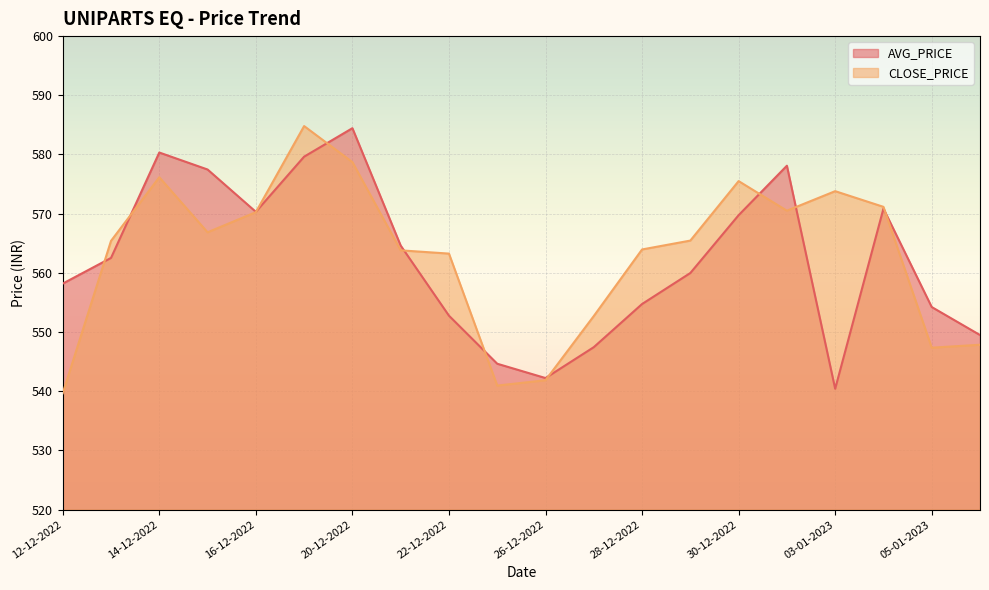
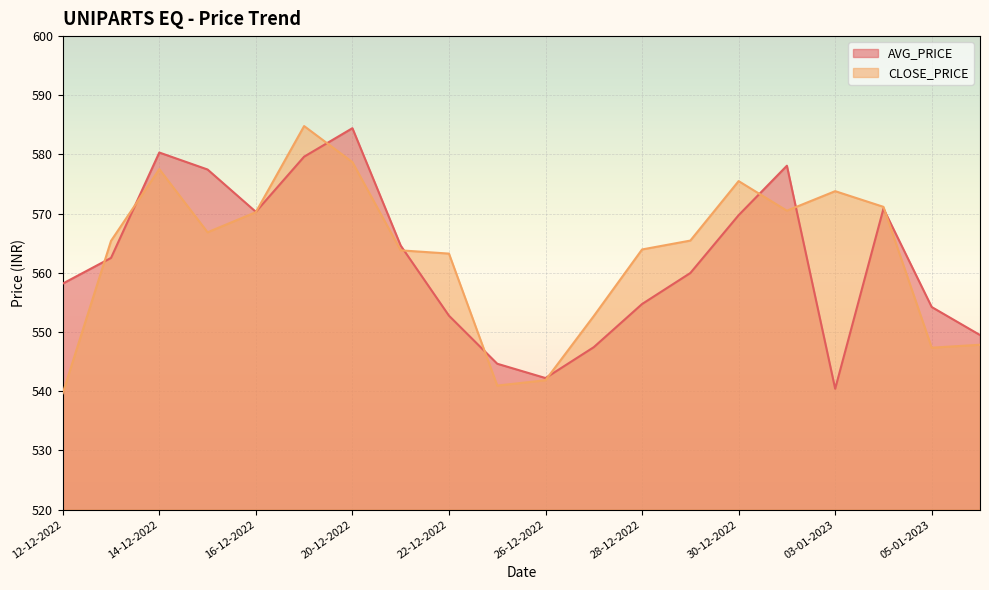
  {
    "AVG_PRICE": {
      "12-12-2022": 558,
      "14-12-2022": 580,
      "20-12-2022": 584,
      "22-12-2022": 553,
      "28-12-2022": 555,
      "30-12-2022": 570,
      "03-01-2023": 540,
      "05-01-2023": 554
    },
    "CLOSE_PRICE": {
      "12-12-2022": 540,
-     "14-12-2022": 576,
+     "14-12-2022": 578,
      "20-12-2022": 579,
      "22-12-2022": 563,
      "28-12-2022": 564,
      "30-12-2022": 576,
      "03-01-2023": 574,
      "05-01-2023": 547
    }
  }
